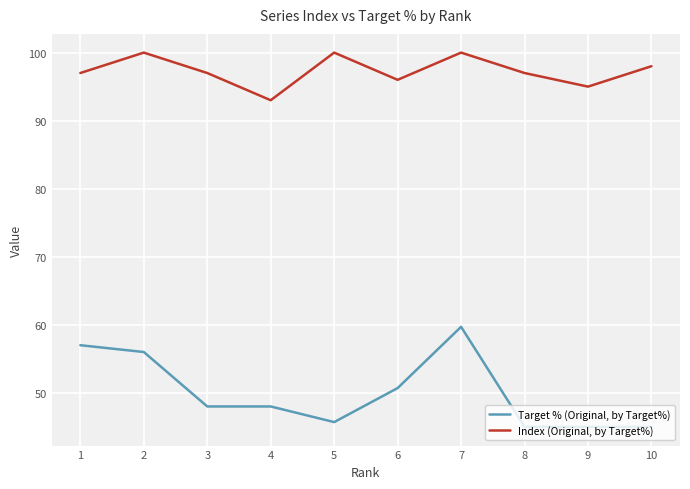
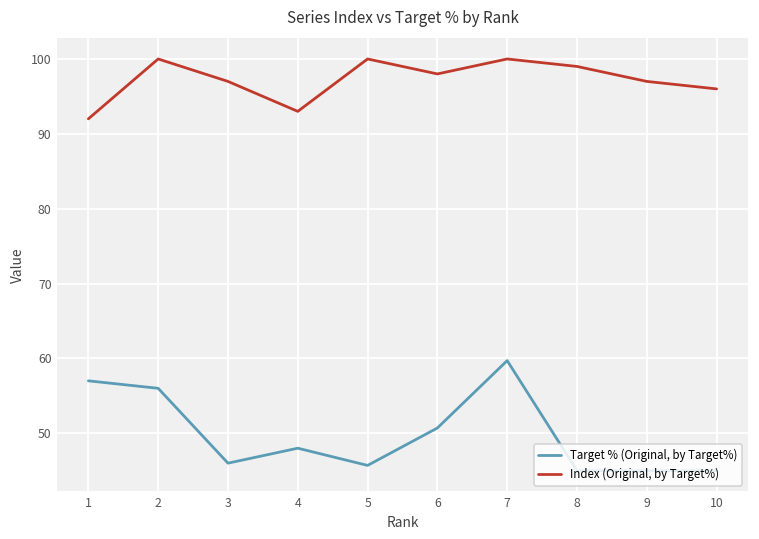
  {
    "Target % (Original, by Target%)": {
      "1": 57,
      "2": 56,
-     "3": 48,
+     "3": 46,
      "4": 48,
      "5": 46,
      "6": 51,
      "7": 60
    },
    "Index (Original, by Target%)": {
-     "1": 97,
+     "1": 92,
      "2": 100,
      "3": 97,
      "4": 93,
      "5": 100,
-     "6": 96,
+     "6": 98,
      "7": 100,
-     "8": 97,
-     "9": 95,
-     "10": 98
+     "8": 99,
+     "9": 97,
+     "10": 96
    }
  }
